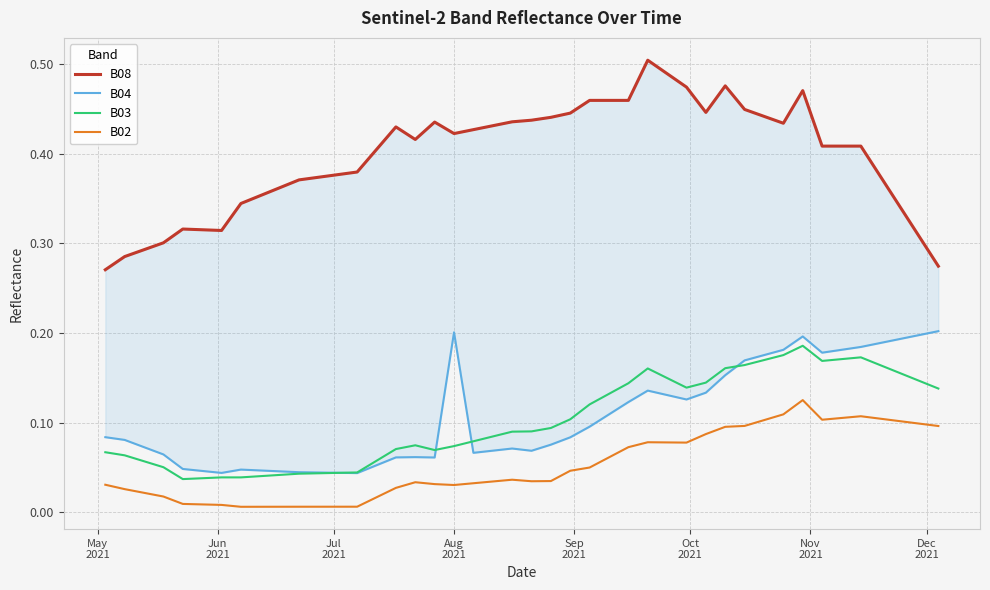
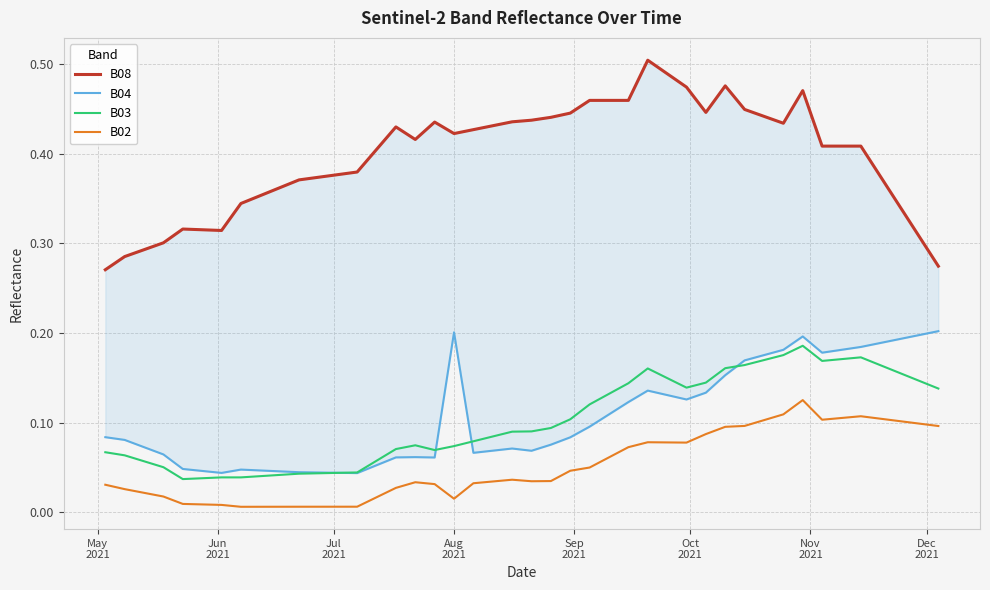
  {
    "B08": {
      "Aug 2021": 0.42
    },
    "B04": {
      "Aug 2021": 0.20
    },
    "B03": {
      "Aug 2021": 0.07
    },
    "B02": {
-     "Aug 2021": 0.03
+     "Aug 2021": 0.02
    }
  }
